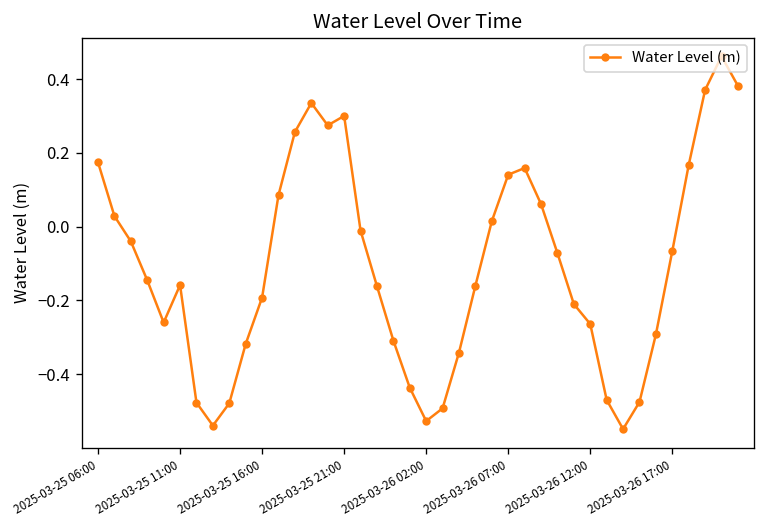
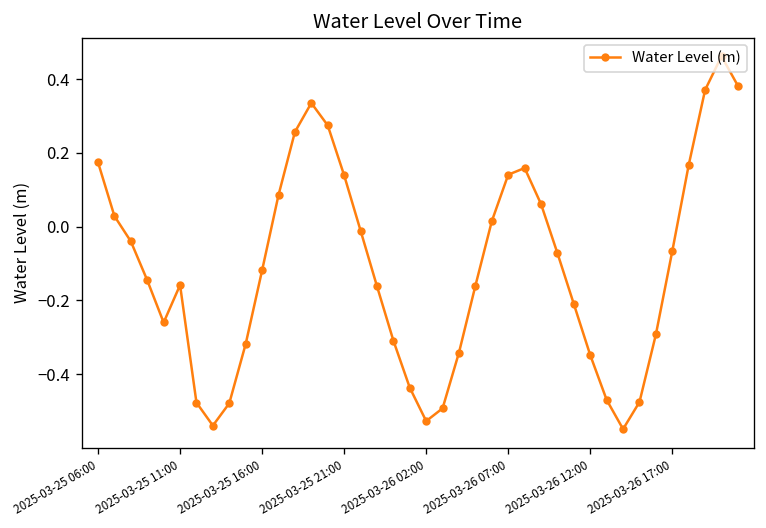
  {
    "2025-03-25 06:00": 0.17,
    "2025-03-25 11:00": -0.16,
-   "2025-03-25 16:00": -0.19,
-   "2025-03-25 21:00": 0.30,
+   "2025-03-25 16:00": -0.12,
+   "2025-03-25 21:00": 0.14,
    "2025-03-26 02:00": -0.53,
    "2025-03-26 07:00": 0.14,
-   "2025-03-26 12:00": -0.26,
+   "2025-03-26 12:00": -0.35,
    "2025-03-26 17:00": -0.07
  }
